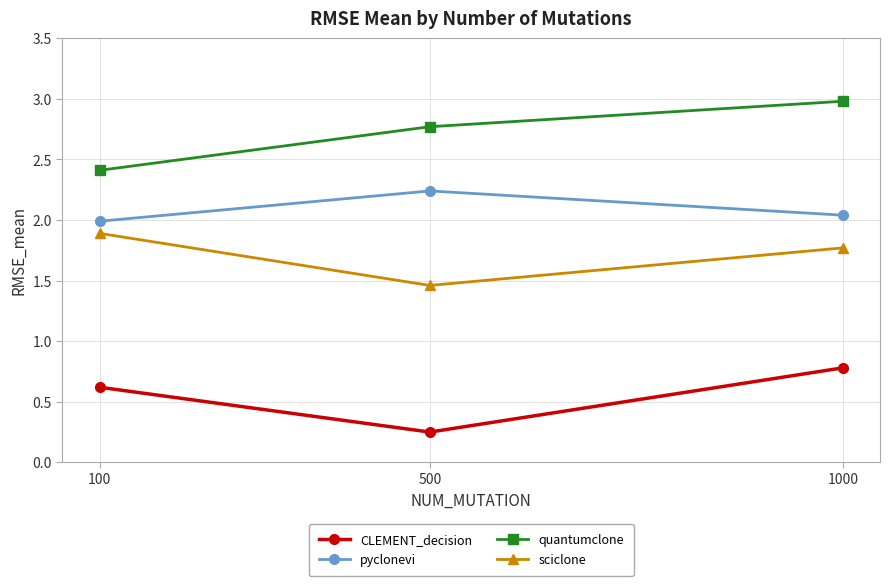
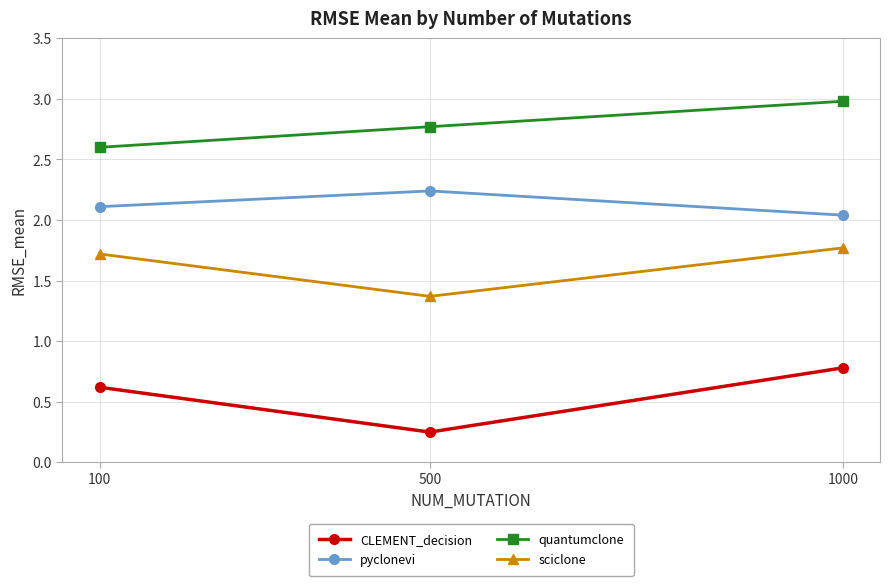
  {
    "CLEMENT_decision": {
      "100": 0.62,
      "500": 0.25,
      "1000": 0.78
    },
    "pyclonevi": {
-     "100": 1.99,
+     "100": 2.11,
      "500": 2.24,
      "1000": 2.04
    },
    "quantumclone": {
-     "100": 2.41,
+     "100": 2.60,
      "500": 2.77,
      "1000": 2.98
    },
    "sciclone": {
-     "100": 1.89,
-     "500": 1.46,
+     "100": 1.72,
+     "500": 1.37,
      "1000": 1.77
    }
  }
